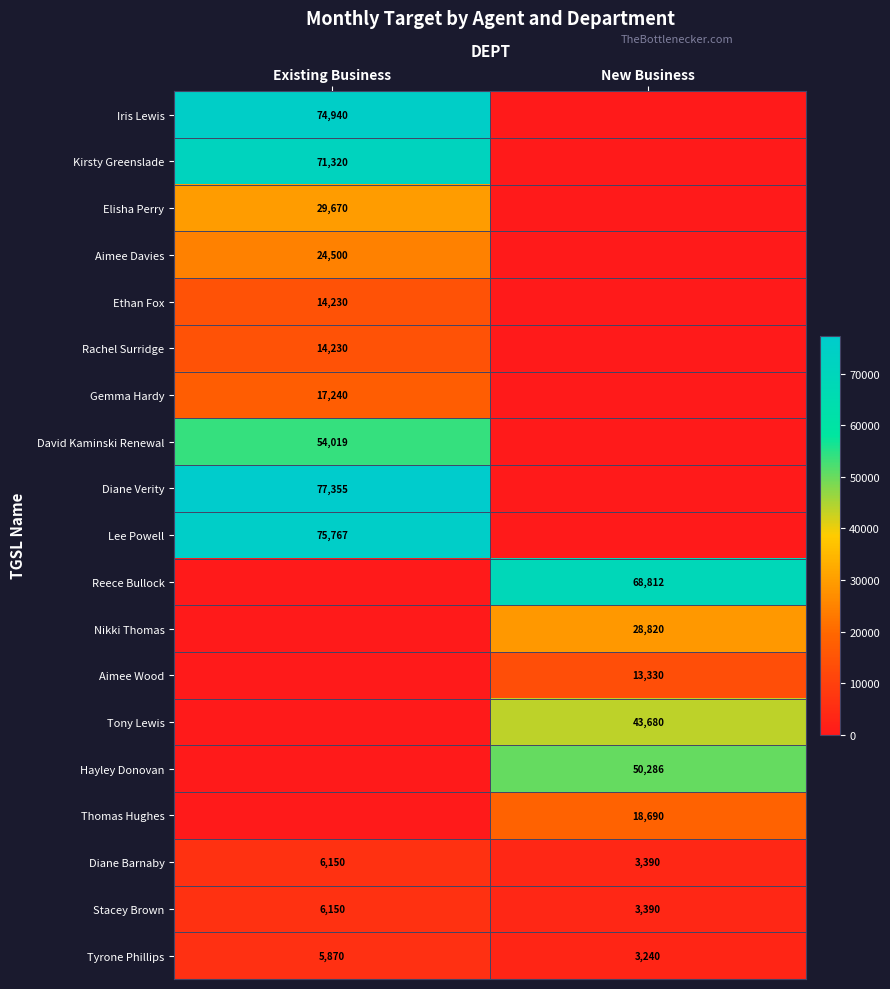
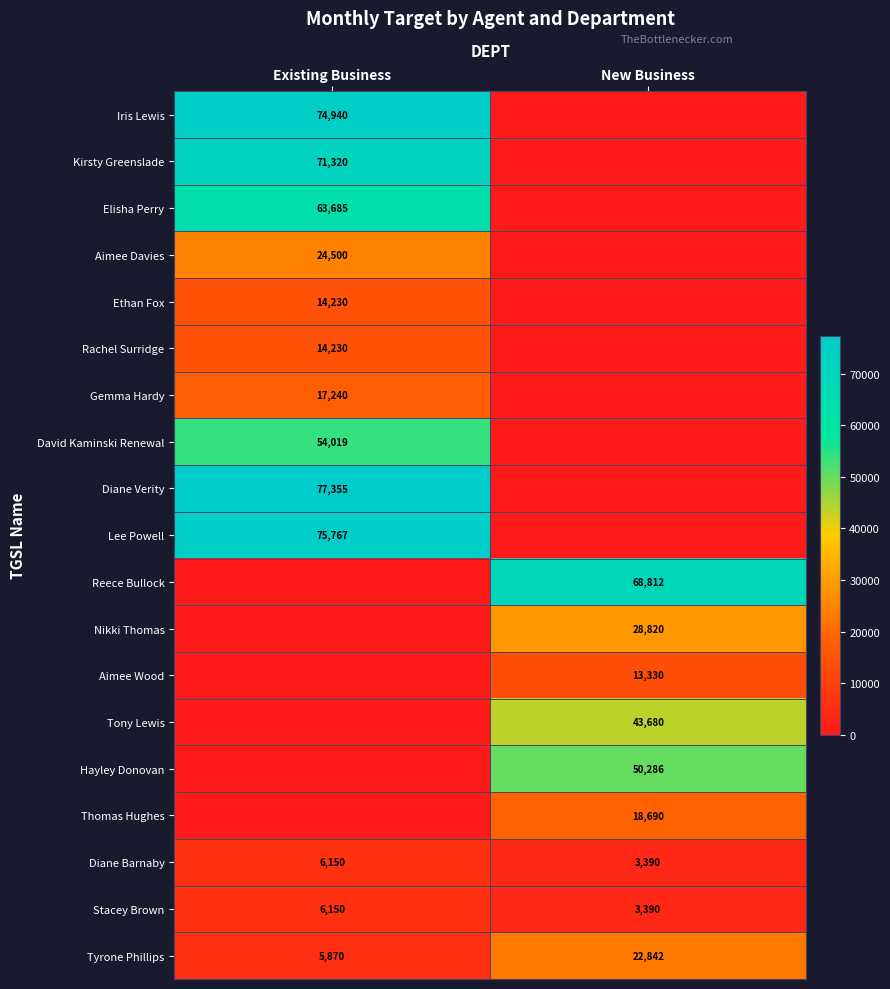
  {
    "Iris Lewis": {
      "Existing Business": "74,940"
    },
    "Kirsty Greenslade": {
      "Existing Business": "71,320"
    },
    "Elisha Perry": {
-     "Existing Business": "29,670"
+     "Existing Business": "63,685"
    },
    "Aimee Davies": {
      "Existing Business": "24,500"
    },
    "Ethan Fox": {
      "Existing Business": "14,230"
    },
    "Rachel Surridge": {
      "Existing Business": "14,230"
    },
    "Gemma Hardy": {
      "Existing Business": "17,240"
    },
    "David Kaminski Renewal": {
      "Existing Business": "54,019"
    },
    "Diane Verity": {
      "Existing Business": "77,355"
    },
    "Lee Powell": {
      "Existing Business": "75,767"
    },
    "Reece Bullock": {
      "New Business": "68,812"
    },
    "Nikki Thomas": {
      "New Business": "28,820"
    },
    "Aimee Wood": {
      "New Business": "13,330"
    },
    "Tony Lewis": {
      "New Business": "43,680"
    },
    "Hayley Donovan": {
      "New Business": "50,286"
    },
    "Thomas Hughes": {
      "New Business": "18,690"
    },
    "Diane Barnaby": {
      "Existing Business": "6,150",
      "New Business": "3,390"
    },
    "Stacey Brown": {
      "Existing Business": "6,150",
      "New Business": "3,390"
    },
    "Tyrone Phillips": {
      "Existing Business": "5,870",
-     "New Business": "3,240"
+     "New Business": "22,842"
    }
  }
